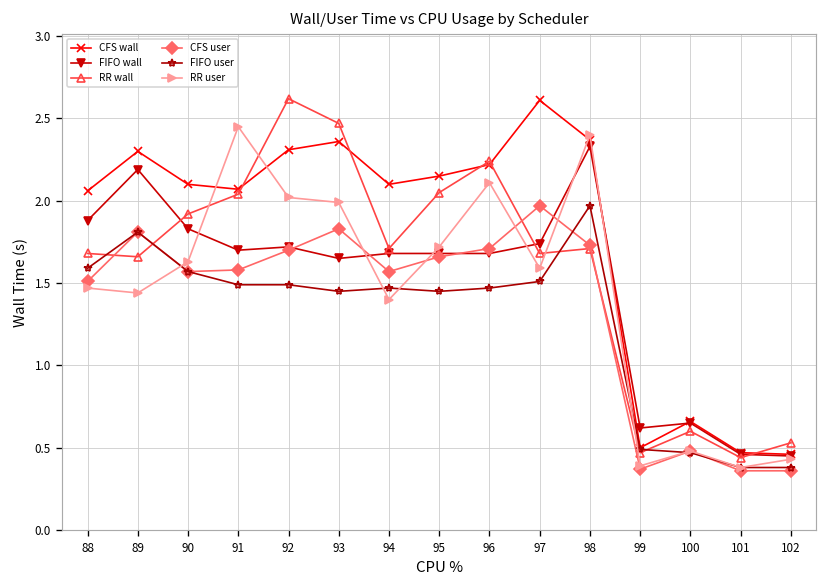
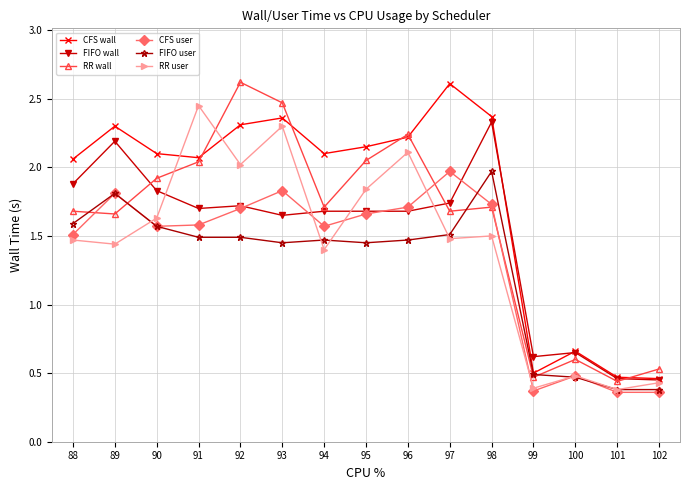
  {
    "RR user": {
      "88": 1.47,
      "89": 1.44,
      "90": 1.63,
      "91": 2.45,
      "92": 2.02,
-     "93": 1.99,
+     "93": 2.30,
      "94": 1.40,
-     "95": 1.72,
+     "95": 1.84,
      "96": 2.11,
-     "97": 1.59,
-     "98": 2.4,
+     "97": 1.48,
+     "98": 1.5,
      "99": 0.39,
      "102": 0.43
    }
  }
